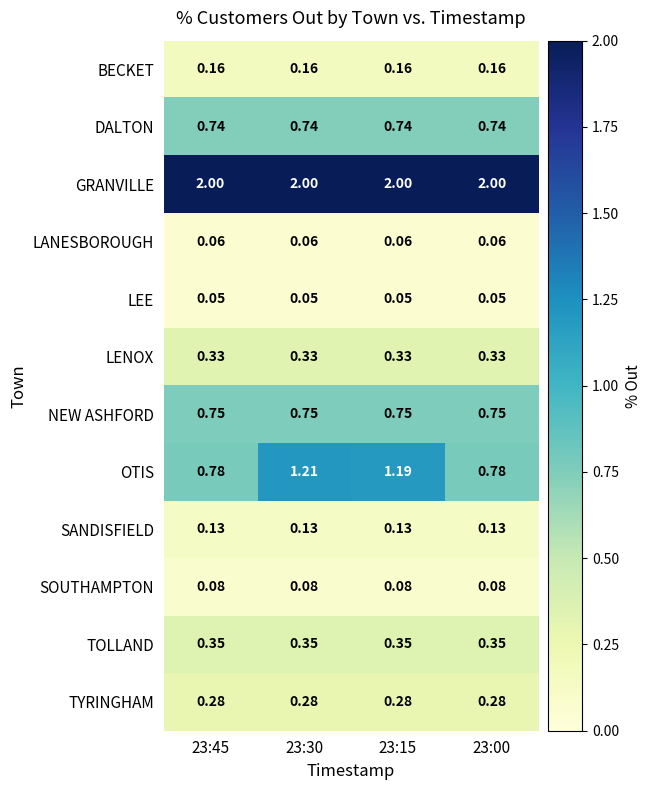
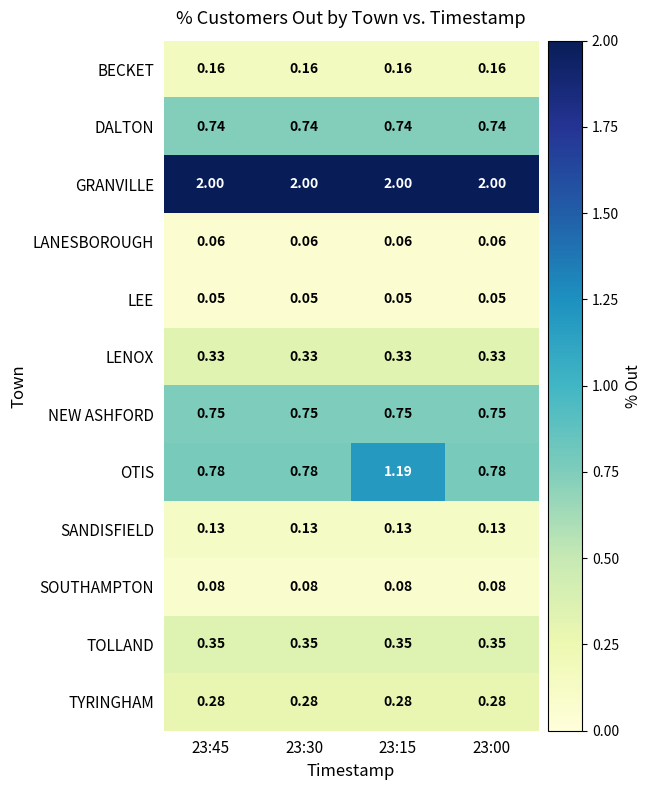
  {
    "BECKET": {
      "23:45": 0.16,
      "23:30": 0.16,
      "23:15": 0.16,
      "23:00": 0.16
    },
    "DALTON": {
      "23:45": 0.74,
      "23:30": 0.74,
      "23:15": 0.74,
      "23:00": 0.74
    },
    "GRANVILLE": {
      "23:45": 2.00,
      "23:30": 2.00,
      "23:15": 2.00,
      "23:00": 2.00
    },
    "LANESBOROUGH": {
      "23:45": 0.06,
      "23:30": 0.06,
      "23:15": 0.06,
      "23:00": 0.06
    },
    "LEE": {
      "23:45": 0.05,
      "23:30": 0.05,
      "23:15": 0.05,
      "23:00": 0.05
    },
    "LENOX": {
      "23:45": 0.33,
      "23:30": 0.33,
      "23:15": 0.33,
      "23:00": 0.33
    },
    "NEW ASHFORD": {
      "23:45": 0.75,
      "23:30": 0.75,
      "23:15": 0.75,
      "23:00": 0.75
    },
    "OTIS": {
      "23:45": 0.78,
-     "23:30": 1.21,
+     "23:30": 0.78,
      "23:15": 1.19,
      "23:00": 0.78
    },
    "SANDISFIELD": {
      "23:45": 0.13,
      "23:30": 0.13,
      "23:15": 0.13,
      "23:00": 0.13
    },
    "SOUTHAMPTON": {
      "23:45": 0.08,
      "23:30": 0.08,
      "23:15": 0.08,
      "23:00": 0.08
    },
    "TOLLAND": {
      "23:45": 0.35,
      "23:30": 0.35,
      "23:15": 0.35,
      "23:00": 0.35
    },
    "TYRINGHAM": {
      "23:45": 0.28,
      "23:30": 0.28,
      "23:15": 0.28,
      "23:00": 0.28
    }
  }
